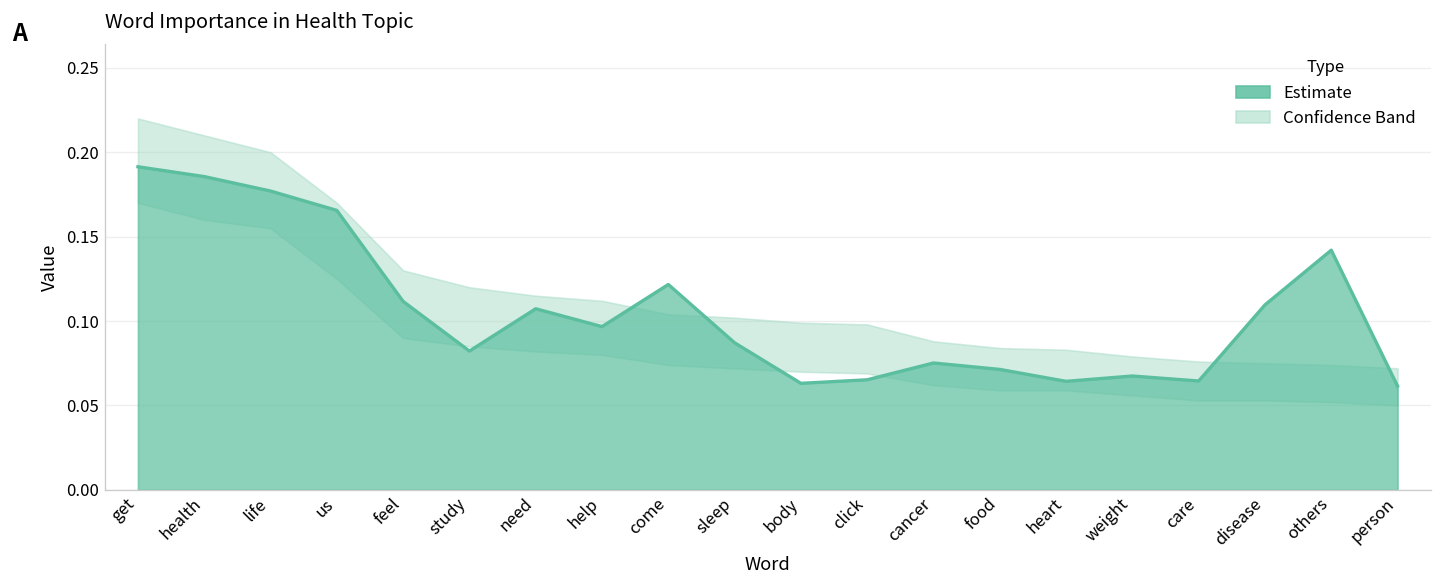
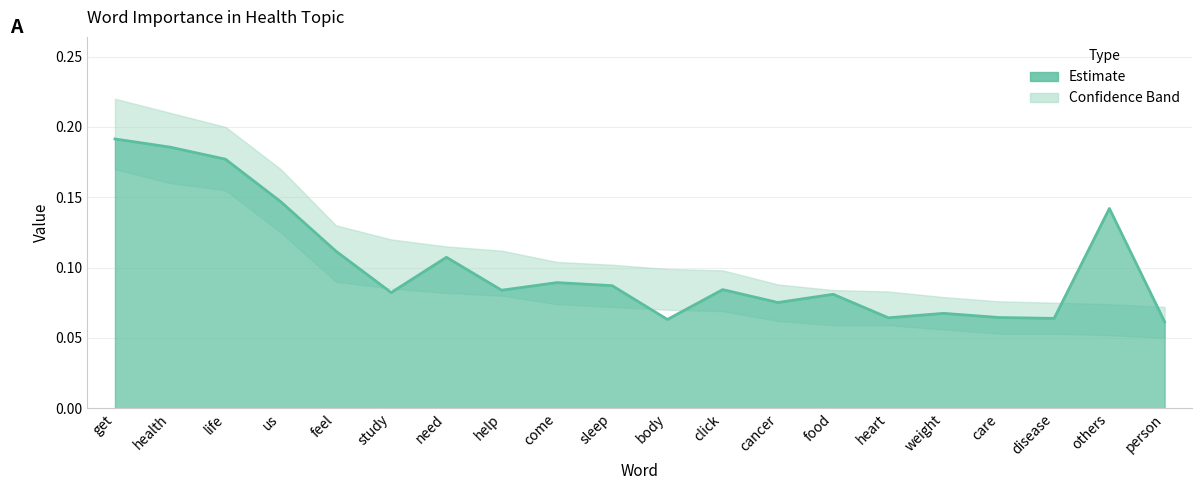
  {
    "Estimate": {
      "get": 0.191,
      "health": 0.186,
      "life": 0.177,
-     "us": 0.166,
+     "us": 0.147,
      "feel": 0.112,
      "study": 0.082,
      "need": 0.107,
-     "help": 0.097,
-     "come": 0.122,
+     "help": 0.084,
+     "come": 0.089,
      "sleep": 0.087,
      "body": 0.063,
-     "click": 0.065,
+     "click": 0.084,
      "cancer": 0.075,
-     "food": 0.071,
+     "food": 0.081,
      "heart": 0.064,
      "weight": 0.067,
      "care": 0.064,
-     "disease": 0.110,
+     "disease": 0.064,
      "others": 0.142,
      "person": 0.061
    }
  }
